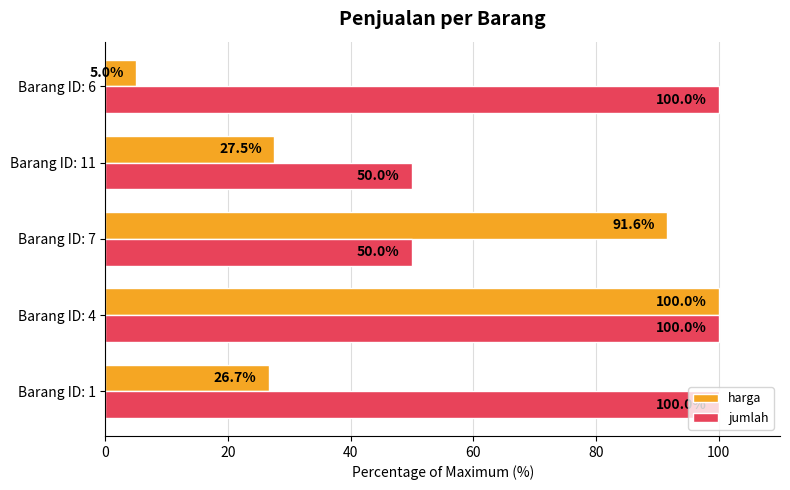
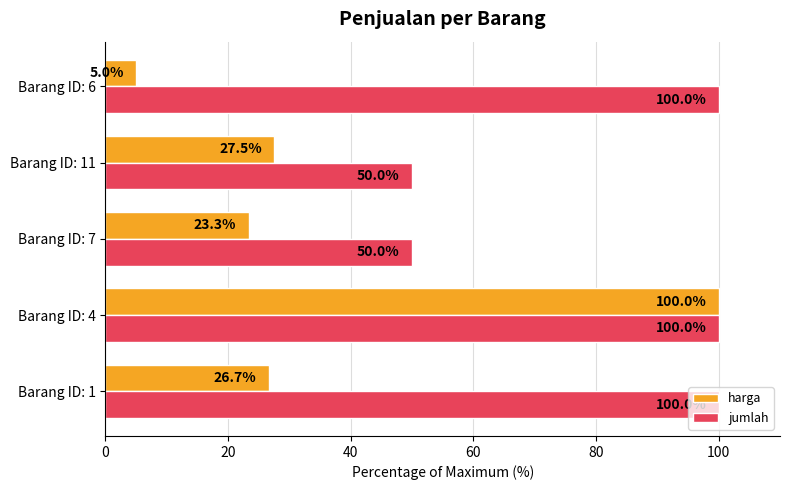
  {
    "harga": {
      "Barang ID: 6": "5.0%",
      "Barang ID: 11": "27.5%",
-     "Barang ID: 7": "91.6%",
+     "Barang ID: 7": "23.3%",
      "Barang ID: 4": "100.0%",
      "Barang ID: 1": "26.7%"
    },
    "jumlah": {
      "Barang ID: 6": "100.0%",
      "Barang ID: 11": "50.0%",
      "Barang ID: 7": "50.0%",
      "Barang ID: 4": "100.0%"
    }
  }
